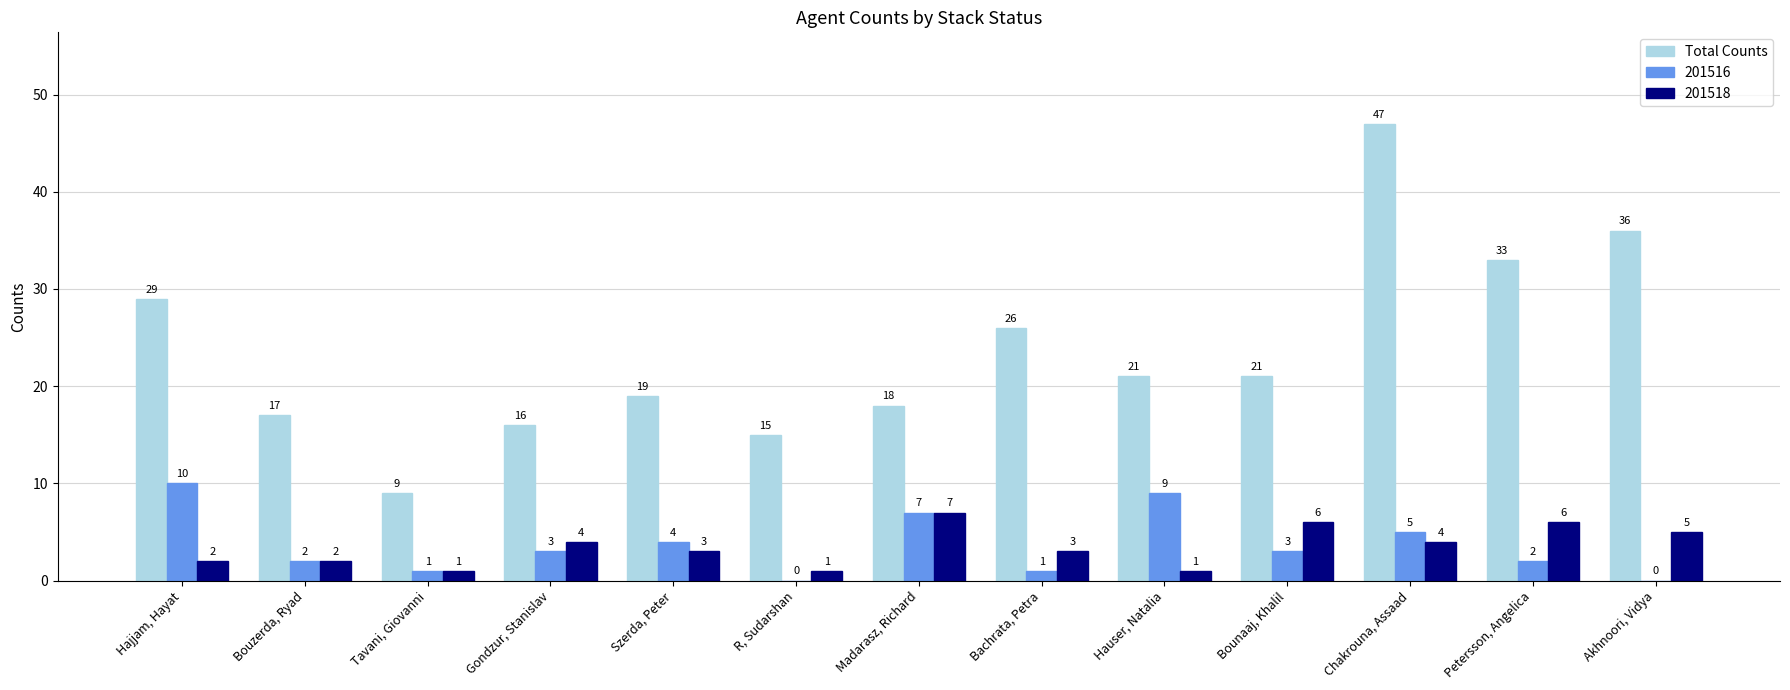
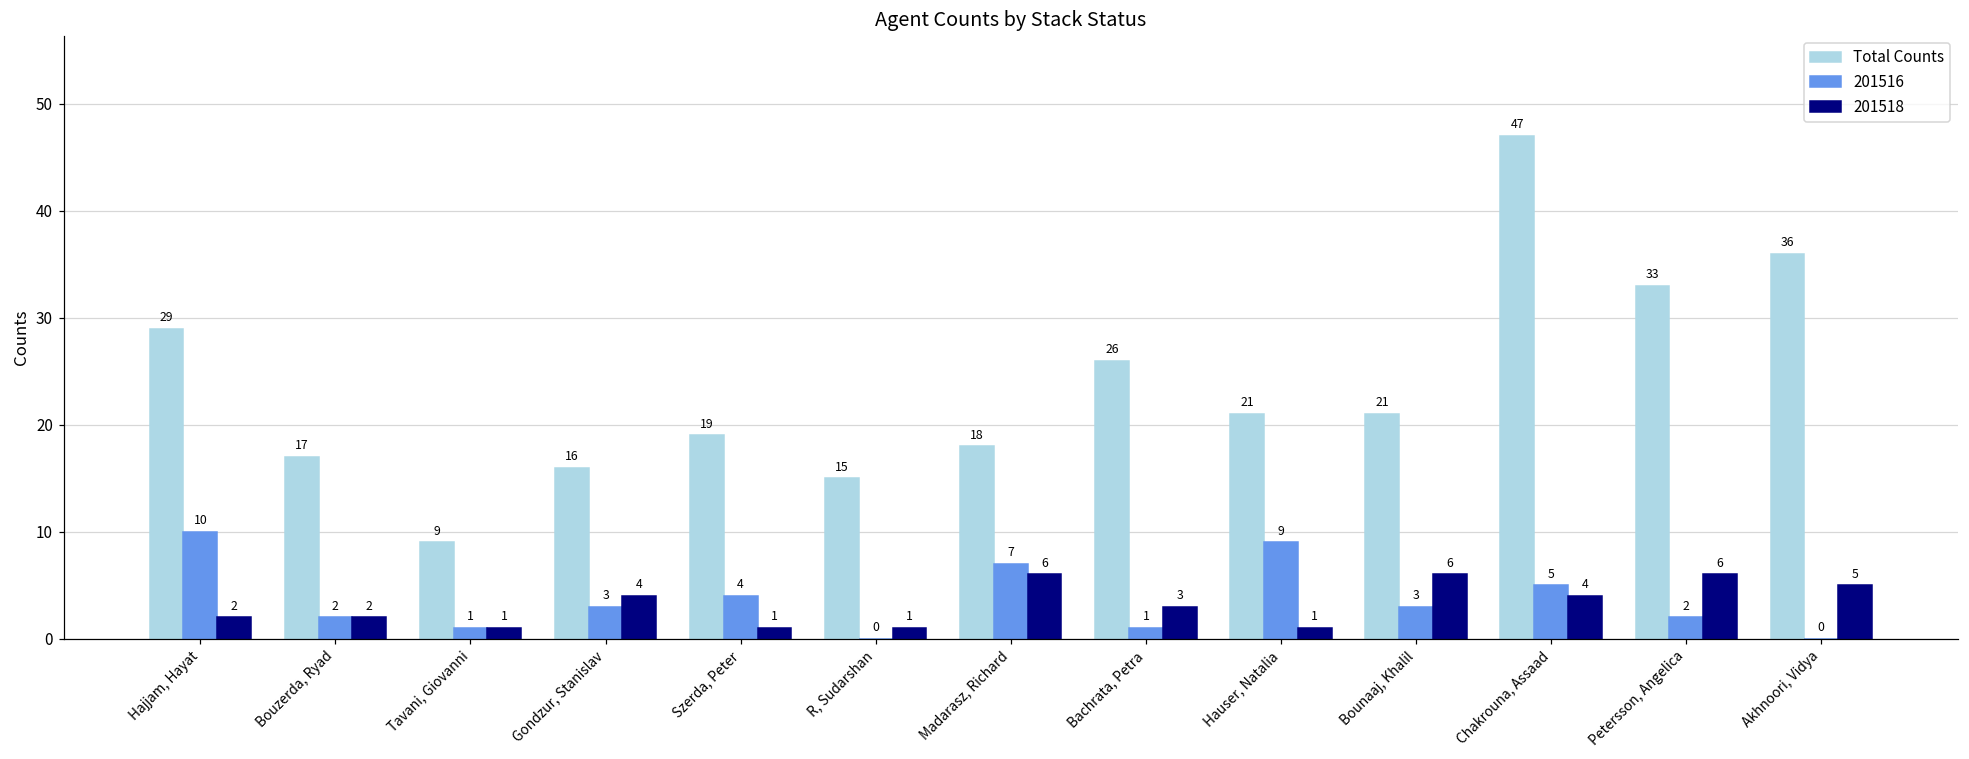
  {
    "Total Counts": {
      "Hajjam, Hayat": 29,
      "Bouzerda, Ryad": 17,
      "Tavani, Giovanni": 9,
      "Gondzur, Stanislav": 16,
      "Szerda, Peter": 19,
      "R, Sudarshan": 15,
      "Madarasz, Richard": 18,
      "Bachrata, Petra": 26,
      "Hauser, Natalia": 21,
      "Bounaaj, Khalil": 21,
      "Chakrouna, Assaad": 47,
      "Petersson, Angelica": 33,
      "Akhnoori, Vidya": 36
    },
    "201516": {
      "Hajjam, Hayat": 10,
      "Bouzerda, Ryad": 2,
      "Tavani, Giovanni": 1,
      "Gondzur, Stanislav": 3,
      "Szerda, Peter": 4,
      "R, Sudarshan": 0,
      "Madarasz, Richard": 7,
      "Bachrata, Petra": 1,
      "Hauser, Natalia": 9,
      "Bounaaj, Khalil": 3,
      "Chakrouna, Assaad": 5,
      "Petersson, Angelica": 2,
      "Akhnoori, Vidya": 0
    },
    "201518": {
      "Hajjam, Hayat": 2,
      "Bouzerda, Ryad": 2,
      "Tavani, Giovanni": 1,
      "Gondzur, Stanislav": 4,
-     "Szerda, Peter": 3,
+     "Szerda, Peter": 1,
      "R, Sudarshan": 1,
-     "Madarasz, Richard": 7,
+     "Madarasz, Richard": 6,
      "Bachrata, Petra": 3,
      "Hauser, Natalia": 1,
      "Bounaaj, Khalil": 6,
      "Chakrouna, Assaad": 4,
      "Petersson, Angelica": 6,
      "Akhnoori, Vidya": 5
    }
  }
